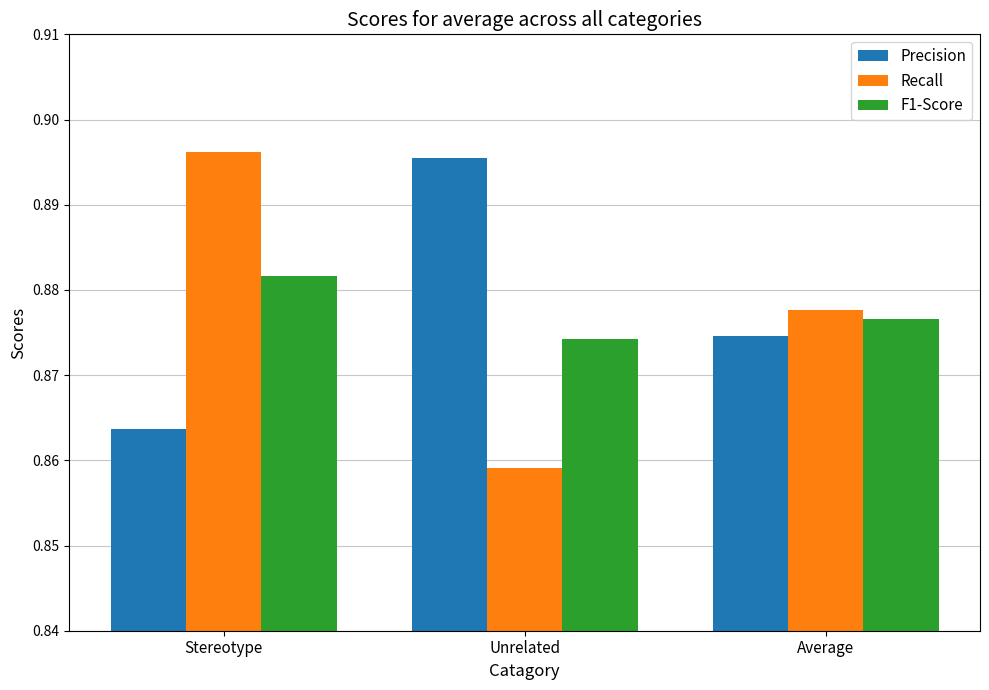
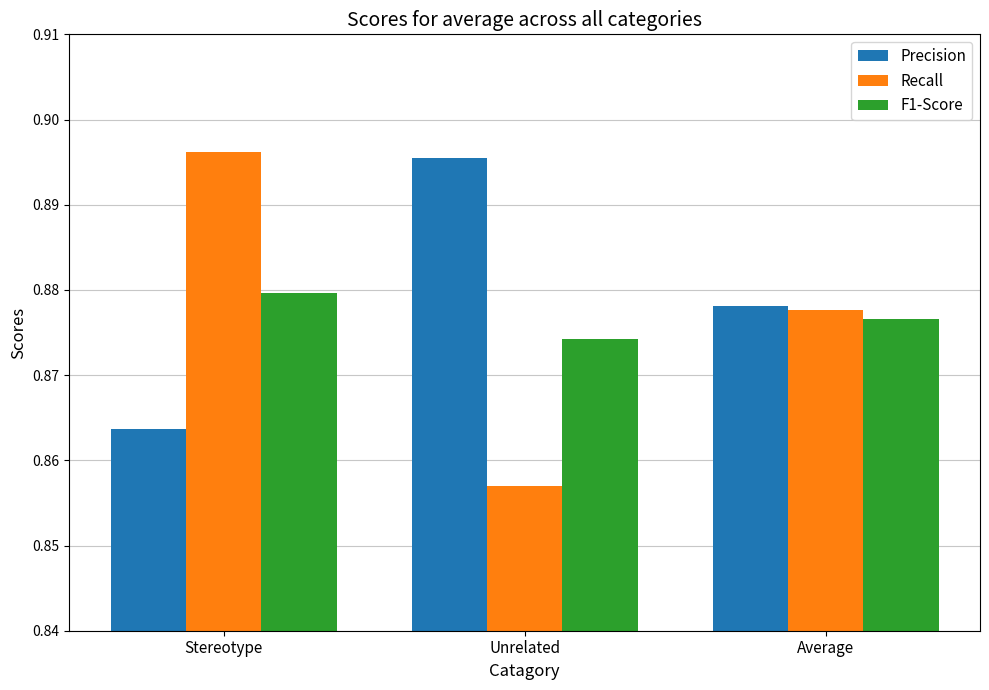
  {
    "Precision": {
      "Stereotype": 0.864,
      "Unrelated": 0.895,
-     "Average": 0.875
+     "Average": 0.878
    },
    "Recall": {
      "Stereotype": 0.896,
-     "Unrelated": 0.859,
+     "Unrelated": 0.857,
      "Average": 0.878
    },
    "F1-Score": {
-     "Stereotype": 0.882,
+     "Stereotype": 0.880,
      "Unrelated": 0.874,
      "Average": 0.877
    }
  }
